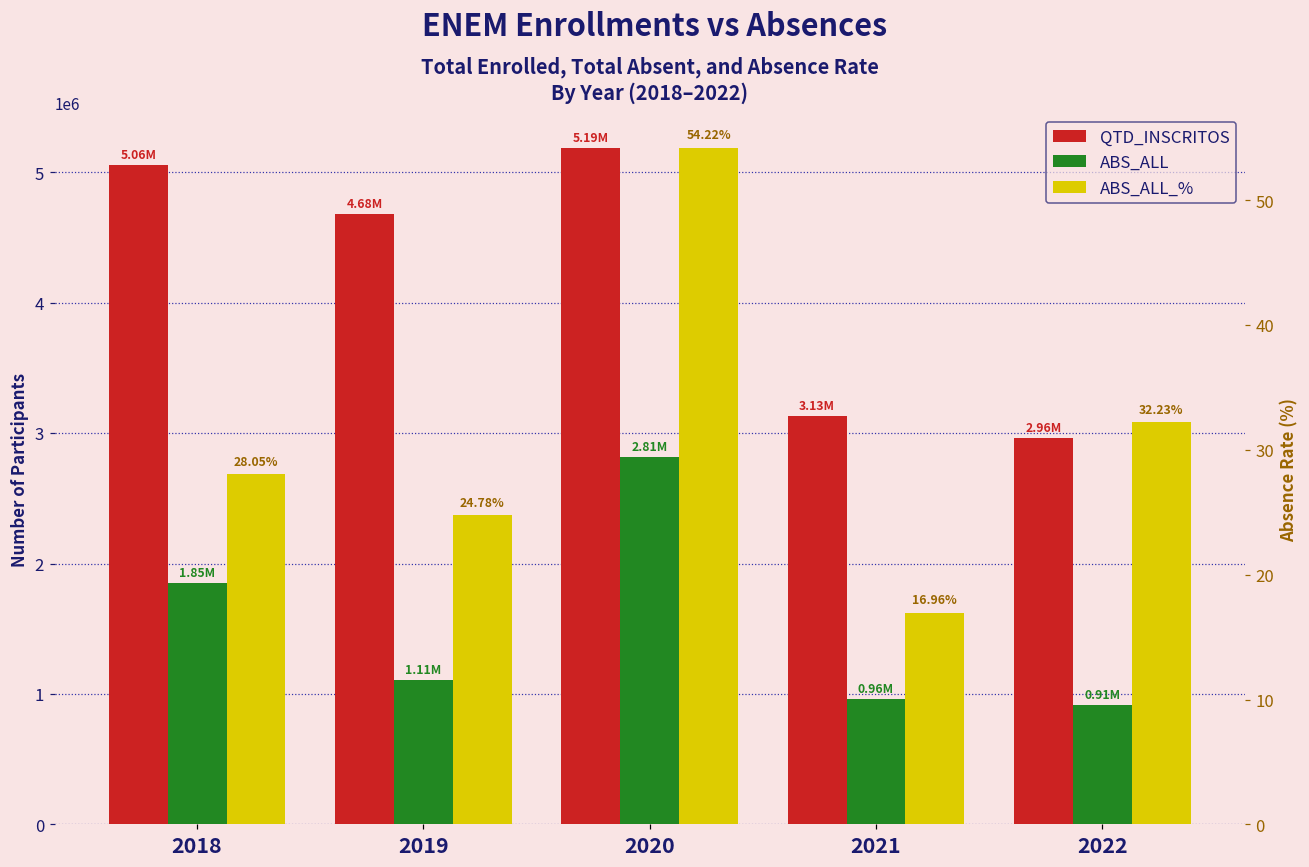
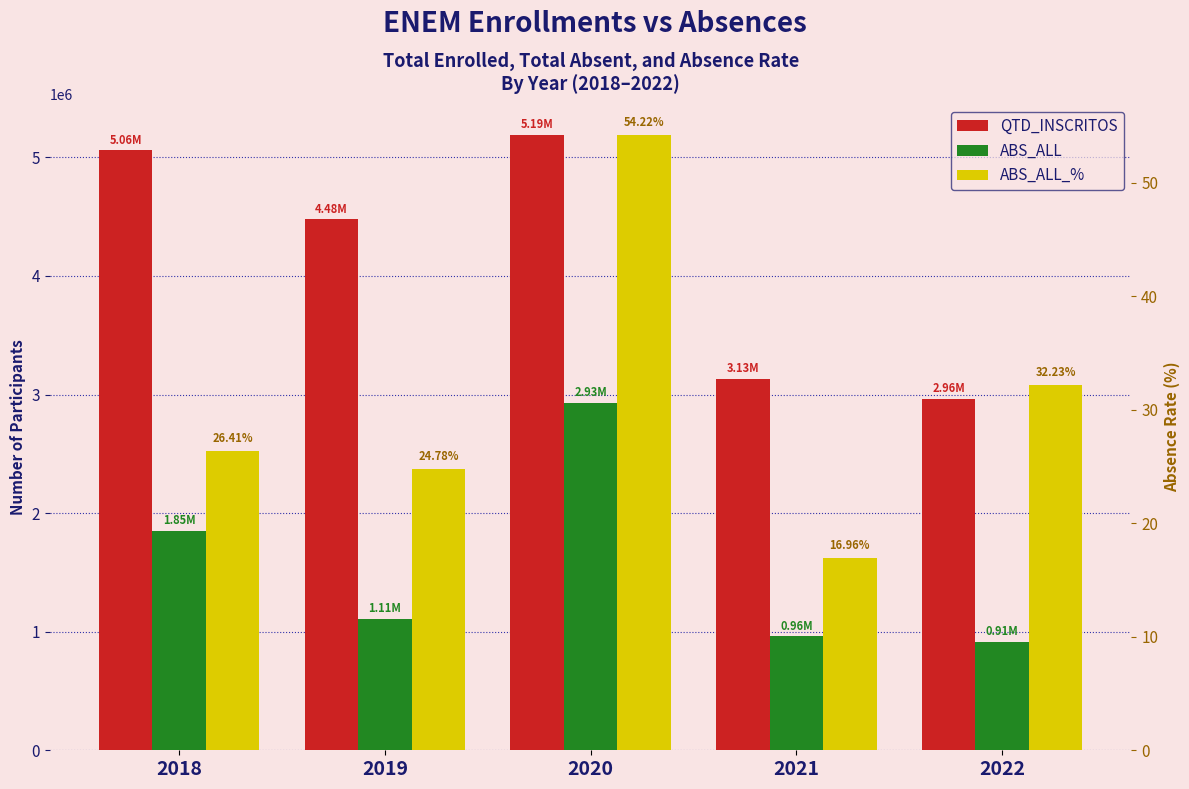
  {
    "QTD_INSCRITOS": {
      "2018": "5.06M",
-     "2019": "4.68M",
+     "2019": "4.48M",
      "2020": "5.19M",
      "2021": "3.13M",
      "2022": "2.96M"
    },
    "ABS_ALL": {
      "2018": "1.85M",
      "2019": "1.11M",
-     "2020": "2.81M",
+     "2020": "2.93M",
      "2021": "0.96M",
      "2022": "0.91M"
    },
    "ABS_ALL_%": {
-     "2018": "28.05%",
+     "2018": "26.41%",
      "2019": "24.78%",
      "2020": "54.22%",
      "2021": "16.96%",
      "2022": "32.23%"
    }
  }
